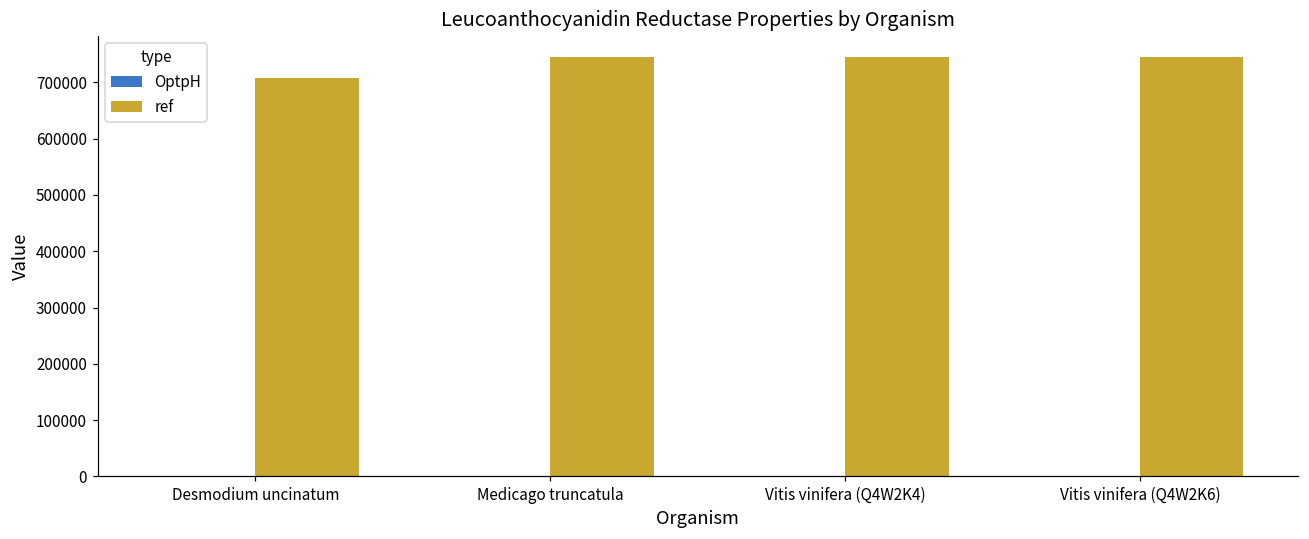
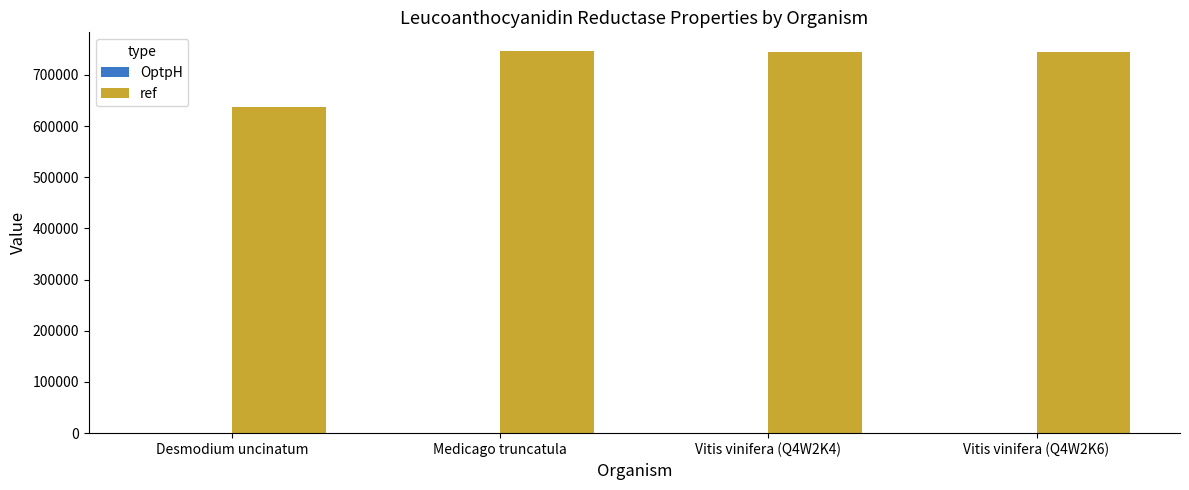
  {
    "ref": {
-     "Desmodium uncinatum": 710000,
+     "Desmodium uncinatum": 640000,
      "Medicago truncatula": 750000,
      "Vitis vinifera (Q4W2K4)": 750000,
      "Vitis vinifera (Q4W2K6)": 750000
    }
  }
